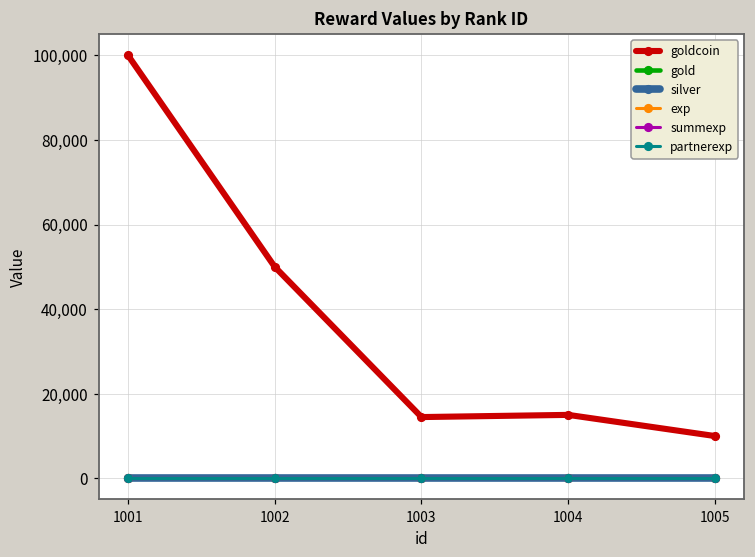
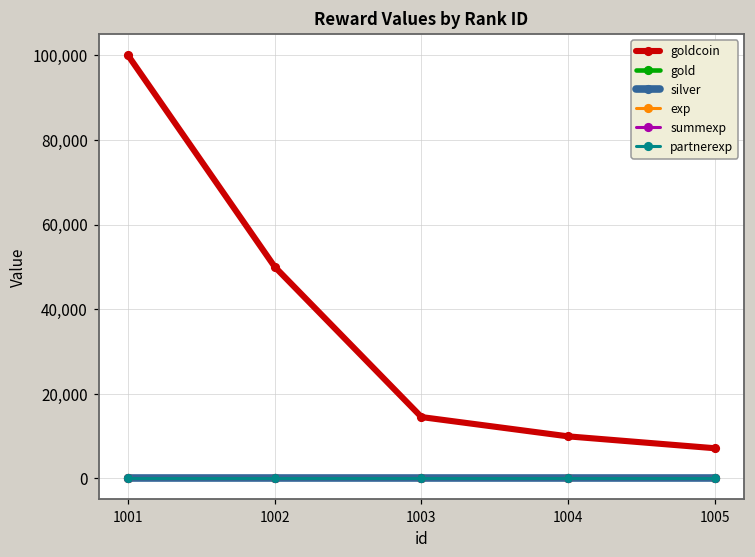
  {
    "goldcoin": {
      "1001": "100,000",
      "1002": "50,000",
      "1003": "14,000",
-     "1004": "15,000",
-     "1005": "10,000"
+     "1004": "10,000",
+     "1005": "7,000"
    },
    "partnerexp": {
      "1001": "0",
      "1002": "0",
      "1003": "0",
      "1004": "0",
      "1005": "0"
    }
  }
